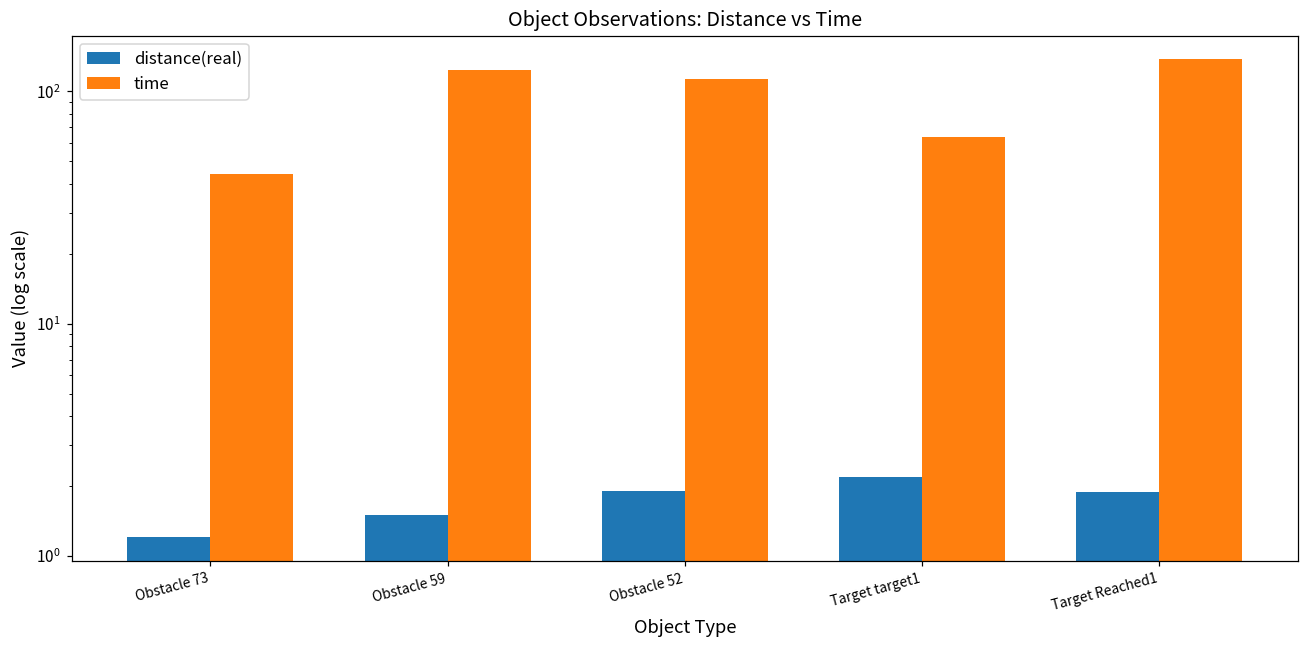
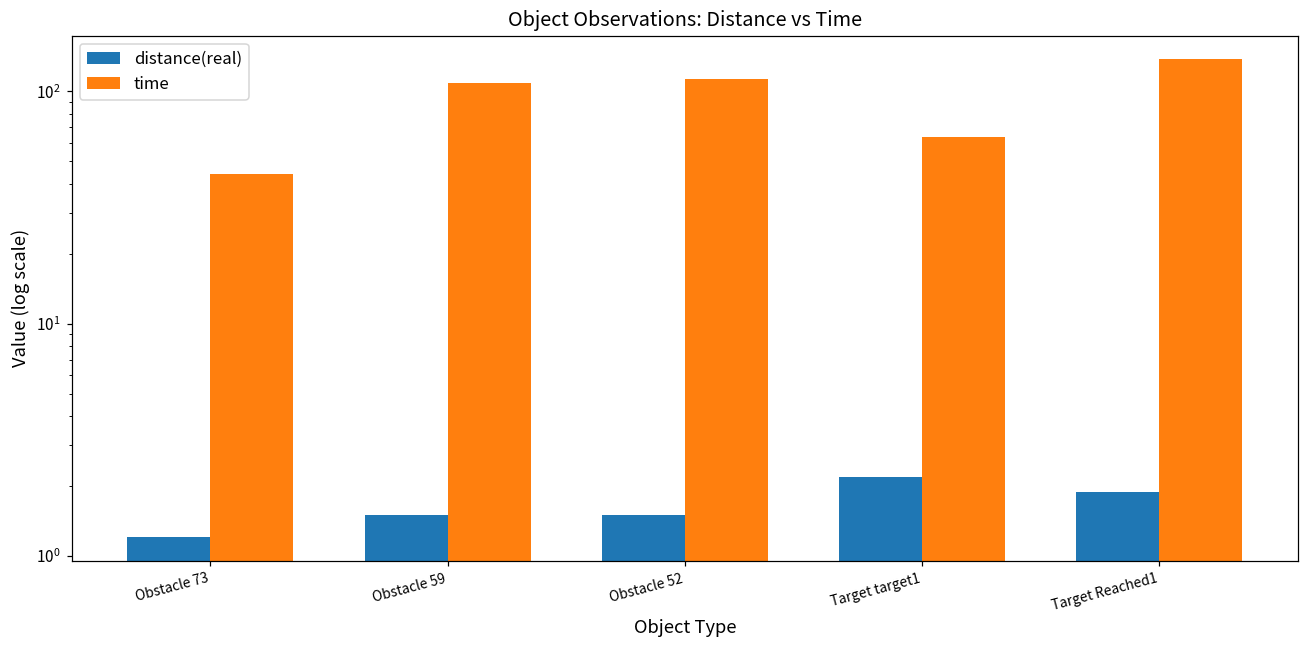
  {
    "distance(real)": {
      "Obstacle 73": 1.2,
      "Obstacle 59": 1.5,
-     "Obstacle 52": 1.9,
+     "Obstacle 52": 1.5,
      "Target target1": 2.2,
      "Target Reached1": 1.9
    },
    "time": {
      "Obstacle 73": 44,
-     "Obstacle 59": 120,
+     "Obstacle 59": 110,
      "Obstacle 52": 110,
      "Target target1": 64,
      "Target Reached1": 140
    }
  }
